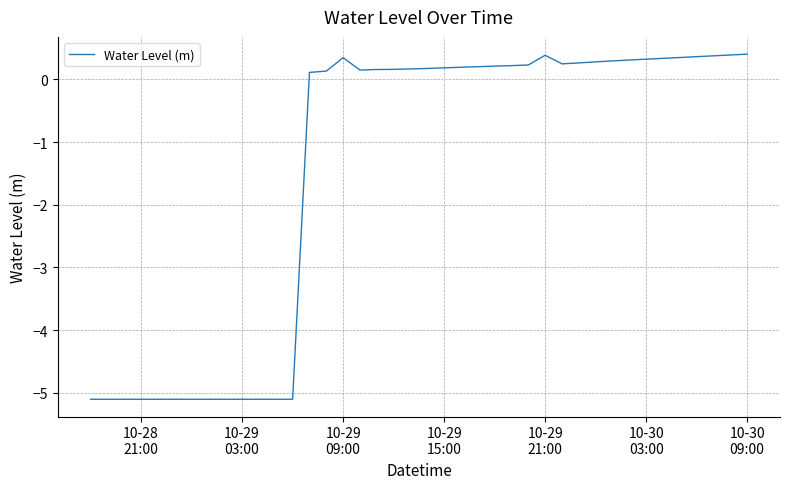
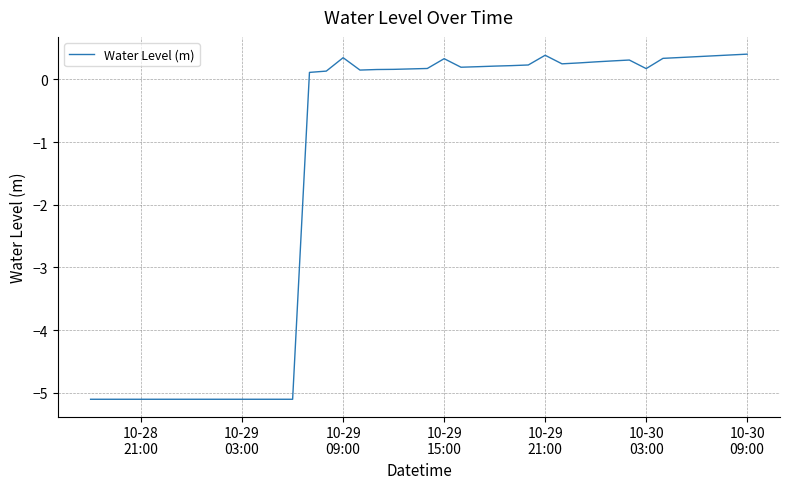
  {
    "10-28 21:00": -5.1,
    "10-29 03:00": -5.1,
    "10-29 09:00": 0.3,
-   "10-29 15:00": 0.2,
+   "10-29 15:00": 0.3,
    "10-29 21:00": 0.4,
-   "10-30 03:00": 0.3,
+   "10-30 03:00": 0.2,
    "10-30 09:00": 0.4
  }
